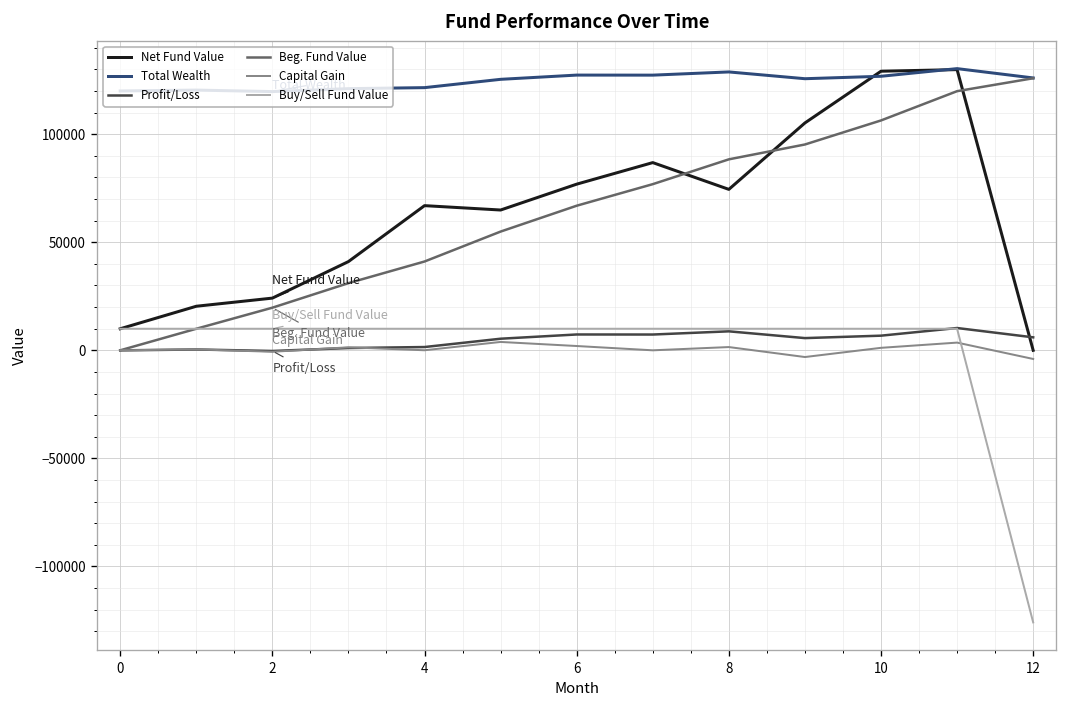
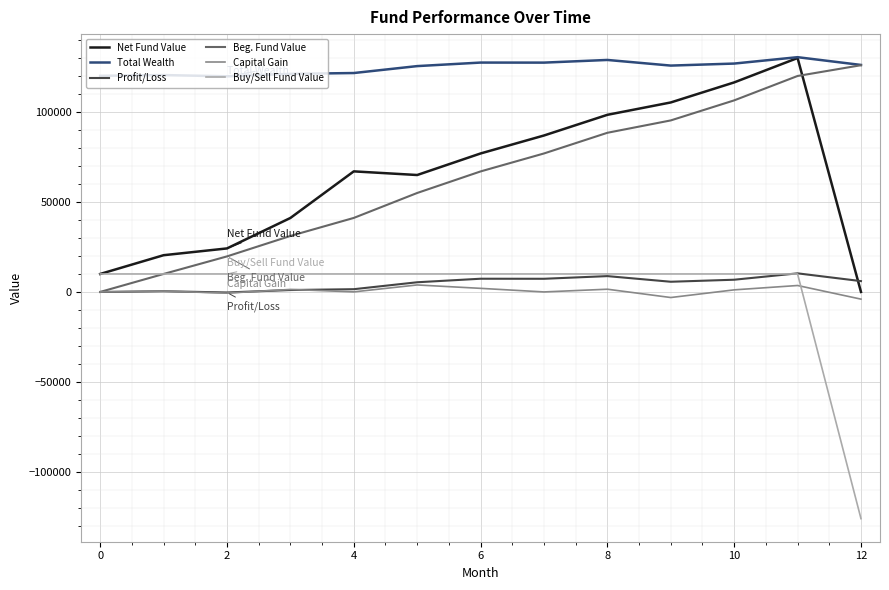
  {
    "Net Fund Value": {
      "2": 24000,
      "4": 67000,
      "6": 77000,
-     "8": 74000,
-     "10": 129000,
+     "8": 98000,
+     "10": 116000,
      "12": 0
    }
  }
